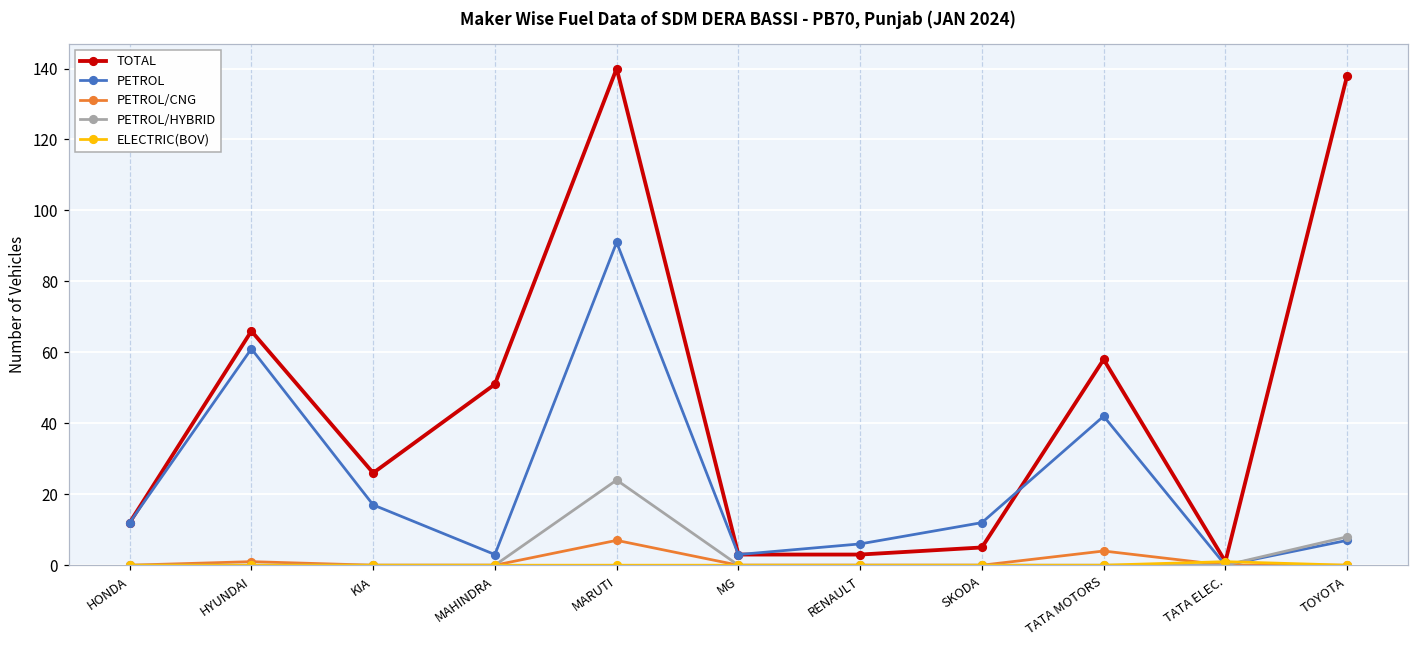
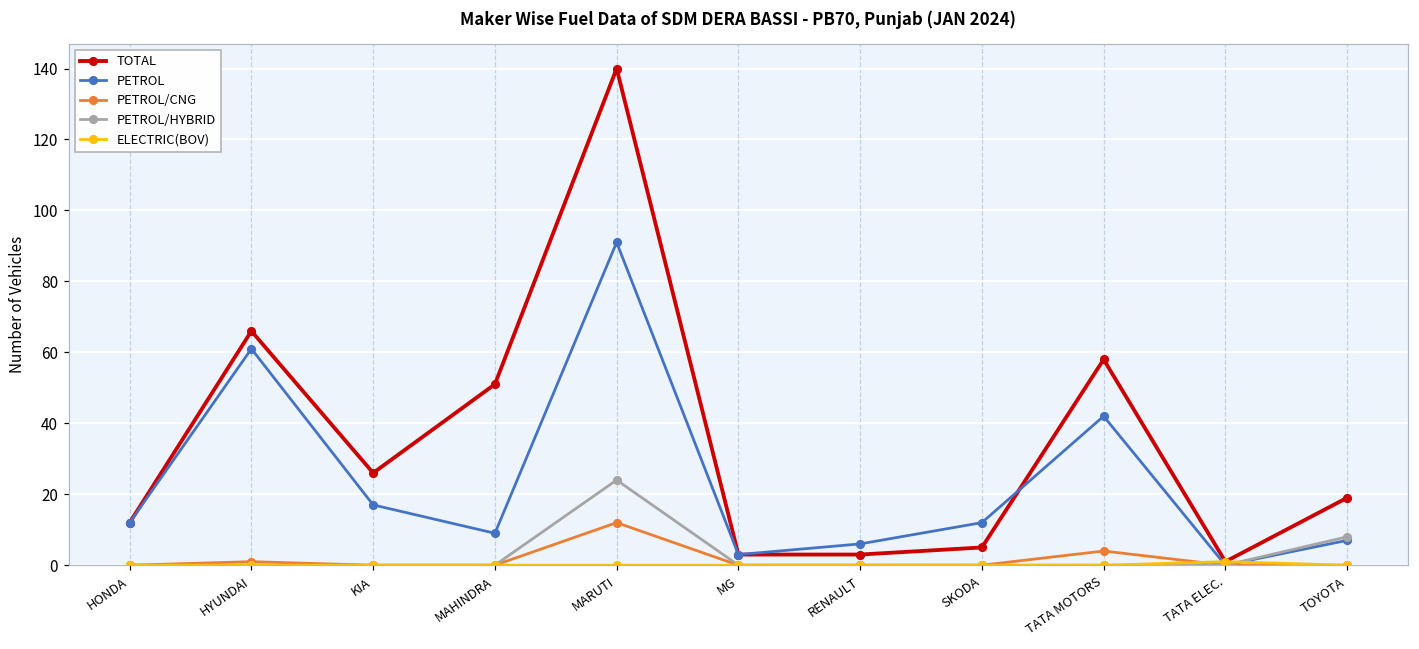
  {
    "TOTAL": {
      "HYUNDAI": 66,
      "KIA": 26,
      "MAHINDRA": 51,
      "MARUTI": 140,
      "RENAULT": 3,
      "SKODA": 5,
      "TATA MOTORS": 58,
-     "TOYOTA": 138
+     "TOYOTA": 19
    },
    "PETROL": {
      "HYUNDAI": 61,
      "KIA": 17,
-     "MAHINDRA": 3,
+     "MAHINDRA": 9,
      "MARUTI": 91,
      "RENAULT": 6,
      "SKODA": 12,
      "TATA MOTORS": 42,
      "TOYOTA": 7
    },
    "PETROL/CNG": {
      "HYUNDAI": 1,
-     "MARUTI": 7,
+     "MARUTI": 12,
      "TATA MOTORS": 4
    },
    "PETROL/HYBRID": {
      "MARUTI": 24,
      "TOYOTA": 8
    },
    "ELECTRIC(BOV)": {
      "MARUTI": 0
    }
  }
